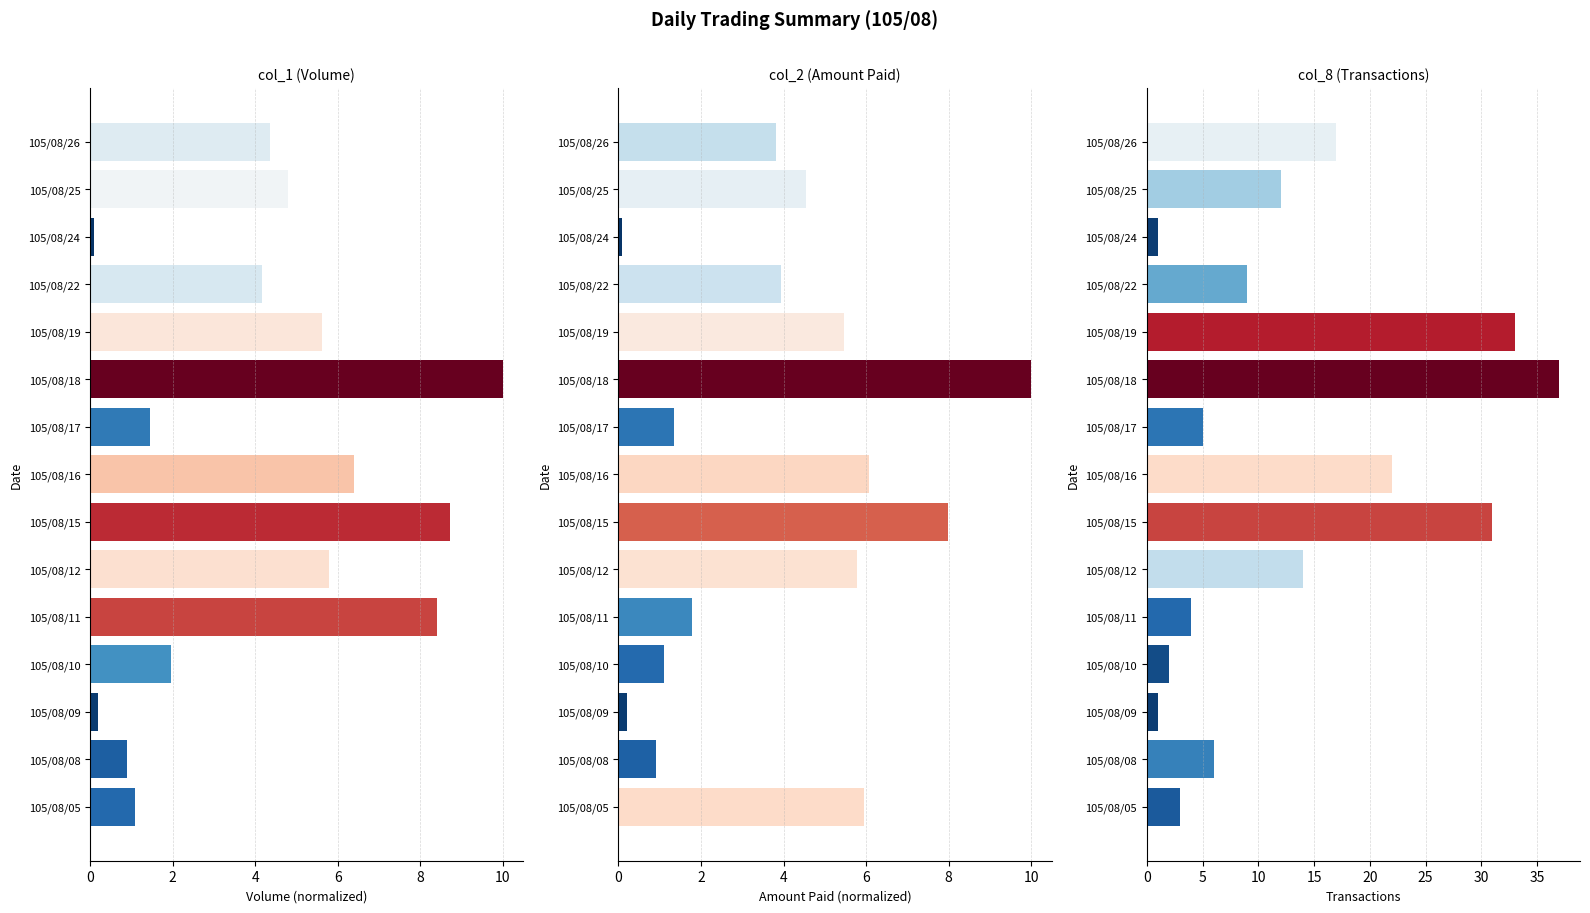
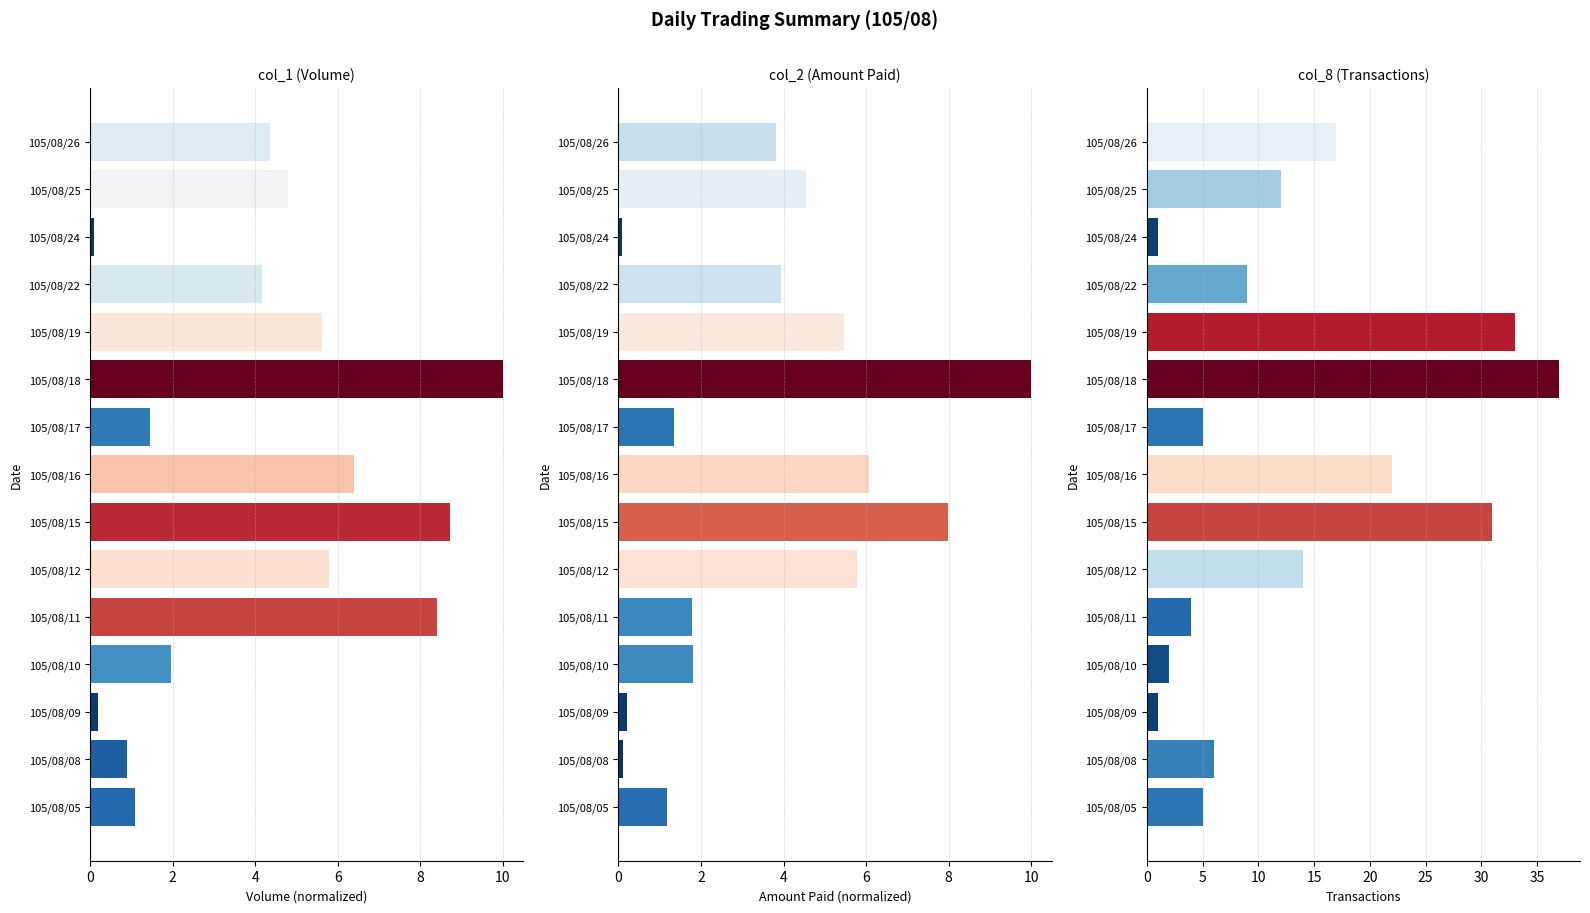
  {
    "col_1 (Volume)": {
      "105/08/26": 4.4,
      "105/08/25": 4.8,
      "105/08/24": 0.1,
      "105/08/22": 4.2,
      "105/08/19": 5.6,
      "105/08/18": 10.0,
      "105/08/17": 1.5,
      "105/08/16": 6.4,
      "105/08/15": 8.7,
      "105/08/12": 5.8,
      "105/08/11": 8.4,
      "105/08/10": 2.0,
      "105/08/09": 0.2,
      "105/08/08": 0.9,
      "105/08/05": 1.1
    },
    "col_2 (Amount Paid)": {
      "105/08/26": 3.8,
      "105/08/25": 4.5,
      "105/08/24": 0.1,
      "105/08/22": 3.9,
      "105/08/19": 5.5,
      "105/08/18": 10.0,
      "105/08/17": 1.4,
      "105/08/16": 6.1,
      "105/08/15": 8.0,
      "105/08/12": 5.8,
      "105/08/11": 1.8,
-     "105/08/10": 1.1,
+     "105/08/10": 1.8,
      "105/08/09": 0.2,
-     "105/08/08": 0.9,
-     "105/08/05": 6.0
+     "105/08/08": 0.1,
+     "105/08/05": 1.2
    },
    "col_8 (Transactions)": {
      "105/08/26": 17,
      "105/08/25": 12,
      "105/08/24": 1,
      "105/08/22": 9,
      "105/08/19": 33,
      "105/08/18": 37,
      "105/08/17": 5,
      "105/08/16": 22,
      "105/08/15": 31,
      "105/08/12": 14,
      "105/08/11": 4,
      "105/08/10": 2,
      "105/08/09": 1,
      "105/08/08": 6,
-     "105/08/05": 3
+     "105/08/05": 5
    }
  }
